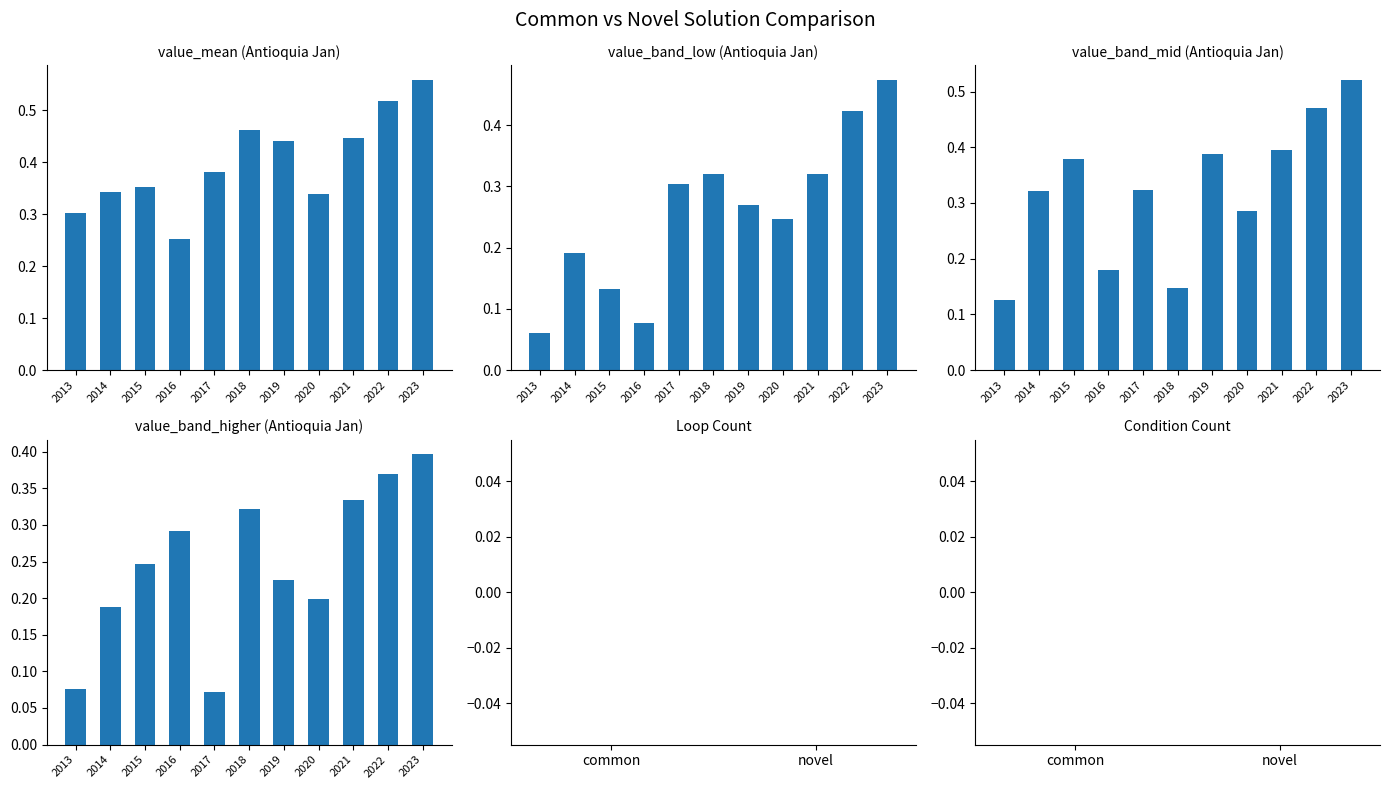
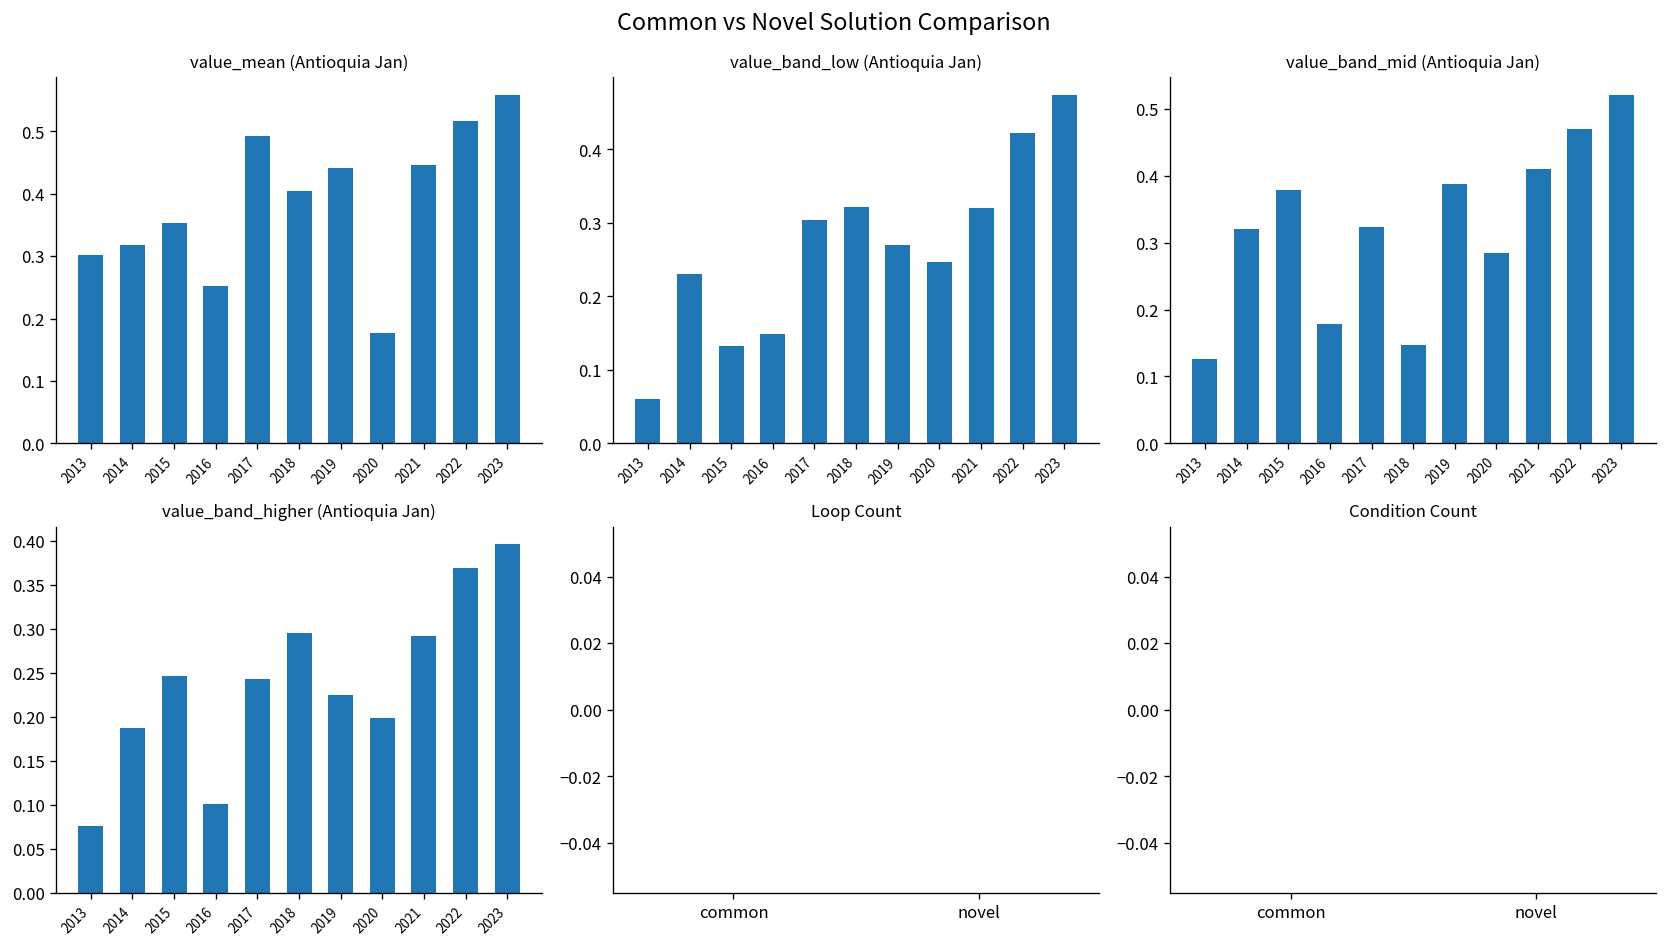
  {
    "value_mean (Antioquia Jan)": {
      "2013": 0.30,
-     "2014": 0.34,
+     "2014": 0.32,
      "2015": 0.35,
      "2016": 0.25,
-     "2017": 0.38,
-     "2018": 0.46,
+     "2017": 0.49,
+     "2018": 0.40,
      "2019": 0.44,
-     "2020": 0.34,
+     "2020": 0.18,
      "2021": 0.45,
      "2022": 0.52,
      "2023": 0.56
    },
    "value_band_low (Antioquia Jan)": {
      "2013": 0.06,
-     "2014": 0.19,
+     "2014": 0.23,
      "2015": 0.13,
-     "2016": 0.08,
+     "2016": 0.15,
      "2017": 0.30,
      "2018": 0.32,
      "2019": 0.27,
      "2020": 0.25,
      "2021": 0.32,
      "2022": 0.42,
      "2023": 0.47
    },
    "value_band_mid (Antioquia Jan)": {
      "2013": 0.13,
      "2014": 0.32,
      "2015": 0.38,
      "2016": 0.18,
      "2017": 0.32,
      "2018": 0.15,
      "2019": 0.39,
      "2020": 0.28,
-     "2021": 0.39,
+     "2021": 0.41,
      "2022": 0.47,
      "2023": 0.52
    },
    "value_band_higher (Antioquia Jan)": {
      "2013": 0.08,
      "2014": 0.19,
      "2015": 0.25,
-     "2016": 0.29,
-     "2017": 0.07,
-     "2018": 0.32,
+     "2016": 0.10,
+     "2017": 0.24,
+     "2018": 0.30,
      "2019": 0.22,
      "2020": 0.20,
-     "2021": 0.33,
+     "2021": 0.29,
      "2022": 0.37,
      "2023": 0.40
    },
    "Loop Count": {
      "common": 0.000,
      "novel": 0.000
    },
    "Condition Count": {
      "common": 0.000,
      "novel": 0.000
    }
  }
